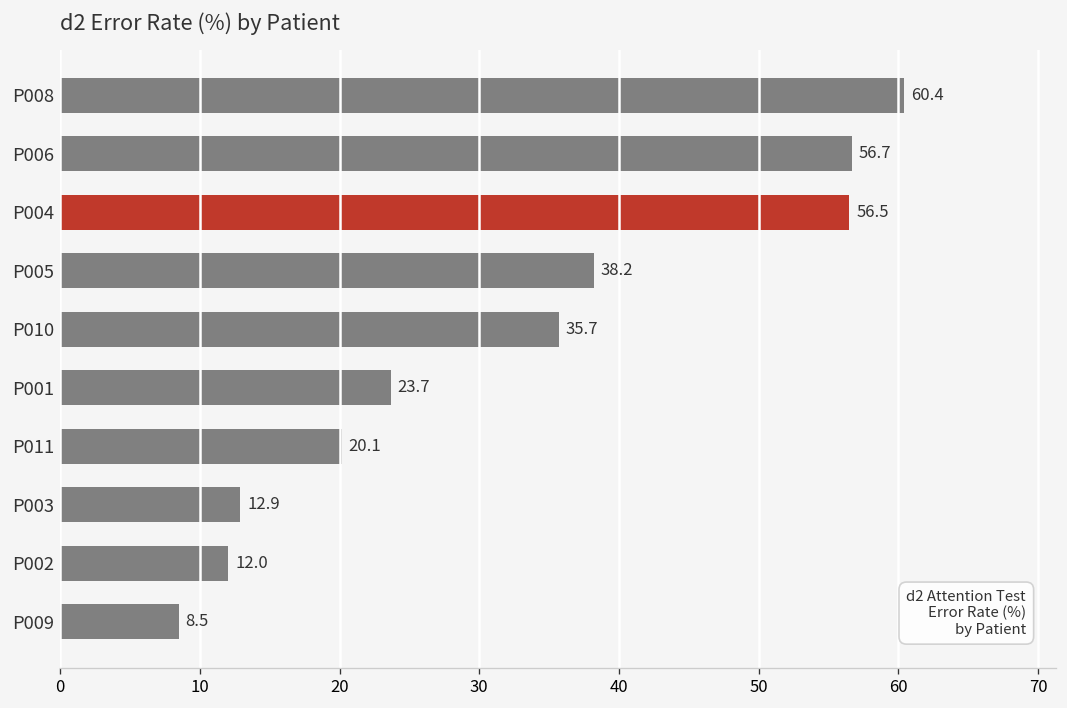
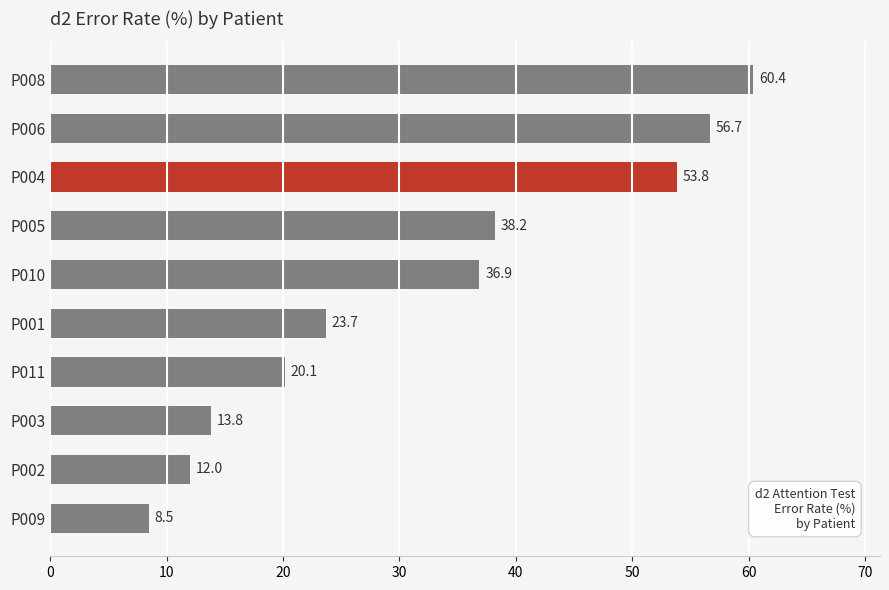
  {
    "P008": 60.4,
    "P006": 56.7,
-   "P004": 56.5,
+   "P004": 53.8,
    "P005": 38.2,
-   "P010": 35.7,
+   "P010": 36.9,
    "P001": 23.7,
    "P011": 20.1,
-   "P003": 12.9,
+   "P003": 13.8,
    "P002": 12.0,
    "P009": 8.5
  }
